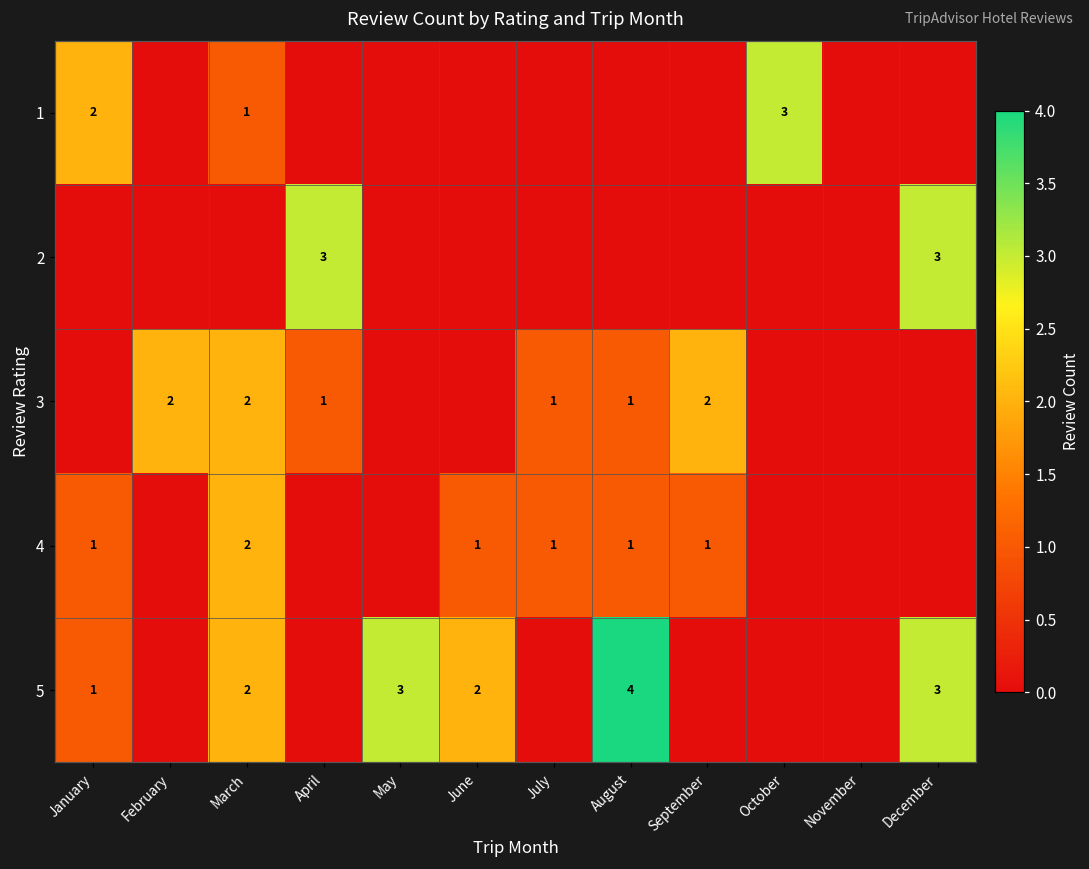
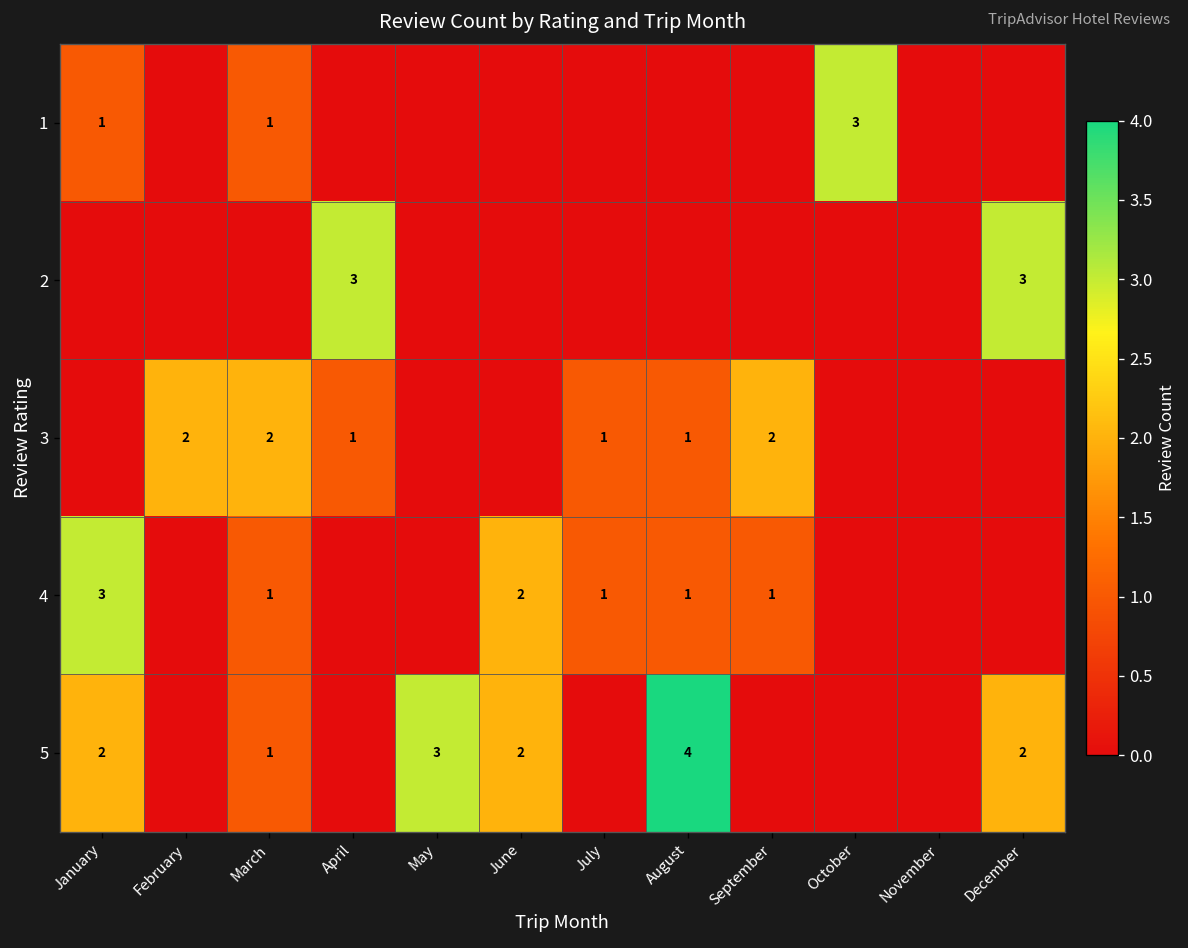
  {
    "1": {
-     "January": 2,
+     "January": 1,
      "March": 1,
      "October": 3
    },
    "2": {
      "April": 3,
      "December": 3
    },
    "3": {
      "February": 2,
      "March": 2,
      "April": 1,
      "July": 1,
      "August": 1,
      "September": 2
    },
    "4": {
-     "January": 1,
-     "March": 2,
-     "June": 1,
+     "January": 3,
+     "March": 1,
+     "June": 2,
      "July": 1,
      "August": 1,
      "September": 1
    },
    "5": {
-     "January": 1,
-     "March": 2,
+     "January": 2,
+     "March": 1,
      "May": 3,
      "June": 2,
      "August": 4,
-     "December": 3
+     "December": 2
    }
  }
